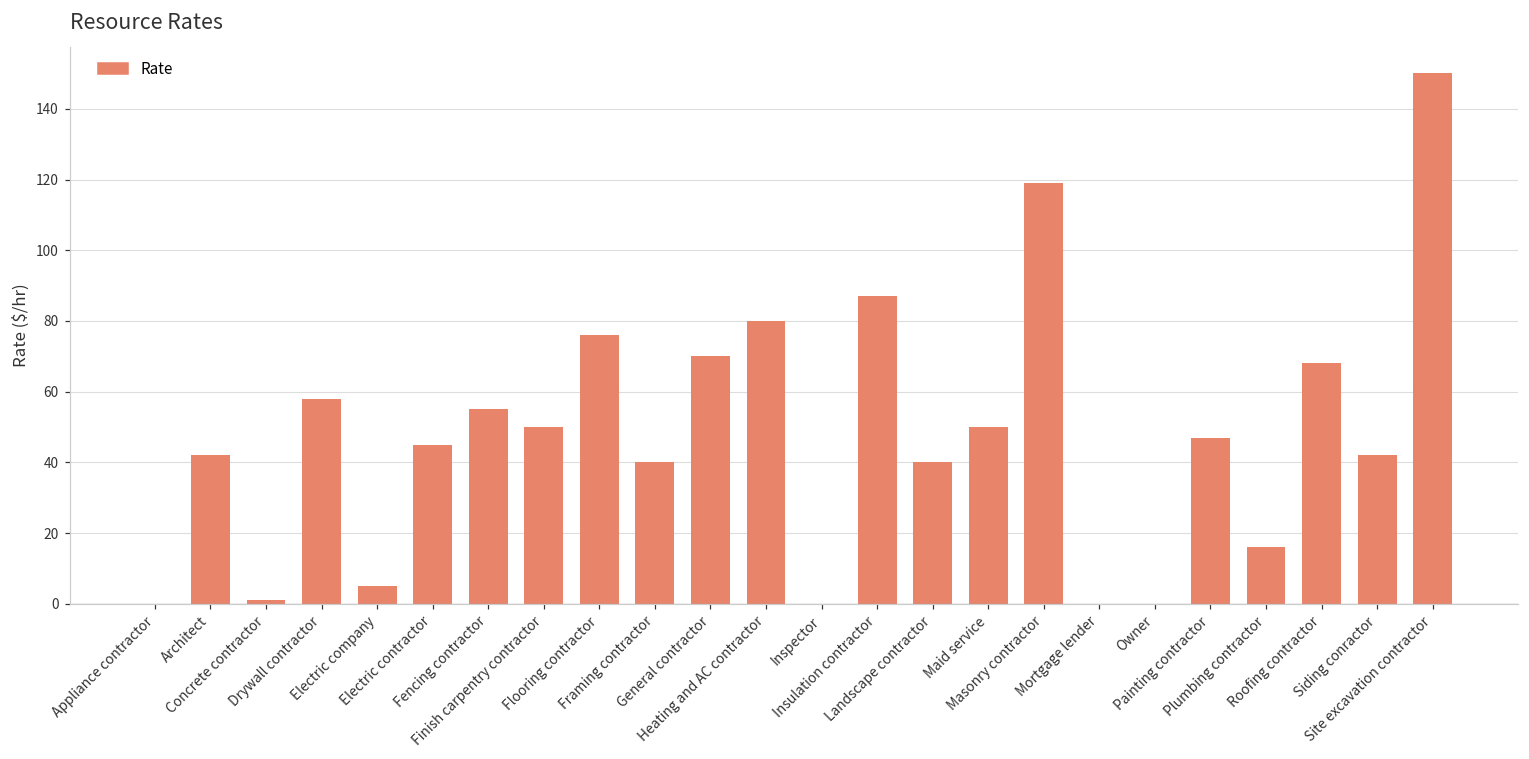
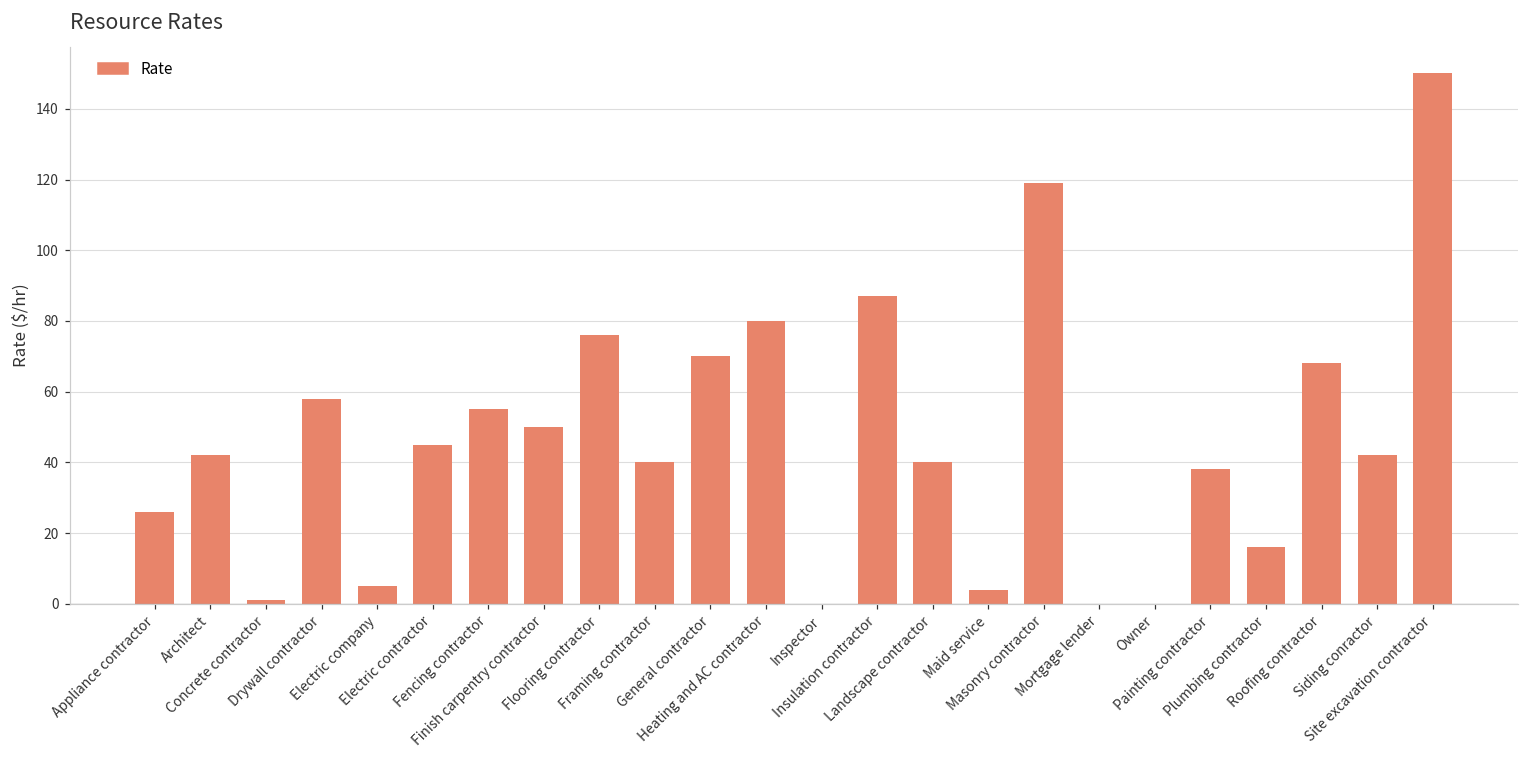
  {
-   "Appliance contractor": 0,
+   "Appliance contractor": 26,
    "Architect": 42,
    "Concrete contractor": 1,
    "Drywall contractor": 58,
    "Electric company": 5,
    "Electric contractor": 45,
    "Fencing contractor": 55,
    "Finish carpentry contractor": 50,
    "Flooring contractor": 76,
    "Framing contractor": 40,
    "General contractor": 70,
    "Heating and AC contractor": 80,
    "Inspector": 0,
    "Insulation contractor": 87,
    "Landscape contractor": 40,
-   "Maid service": 50,
+   "Maid service": 4,
    "Masonry contractor": 119,
    "Mortgage lender": 0,
    "Owner": 0,
-   "Painting contractor": 47,
+   "Painting contractor": 38,
    "Plumbing contractor": 16,
    "Roofing contractor": 68,
    "Siding conractor": 42,
    "Site excavation contractor": 150
  }
